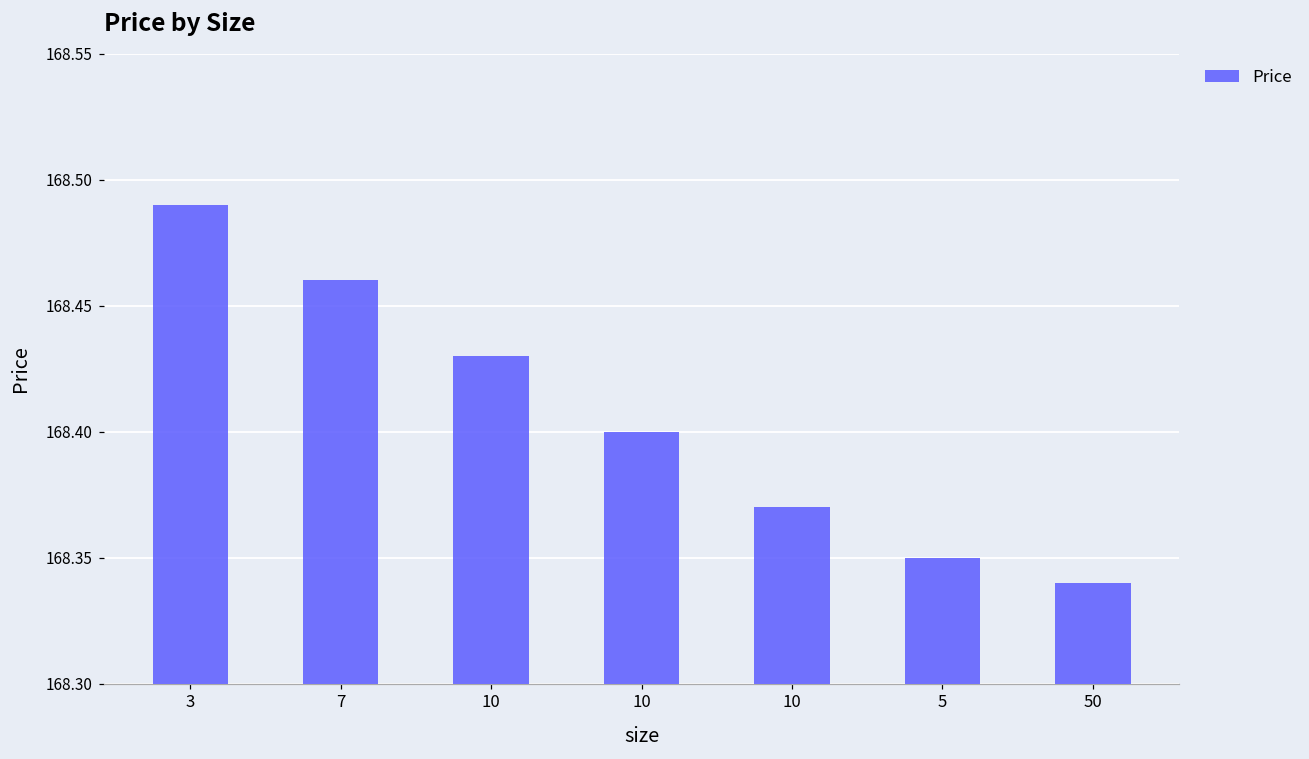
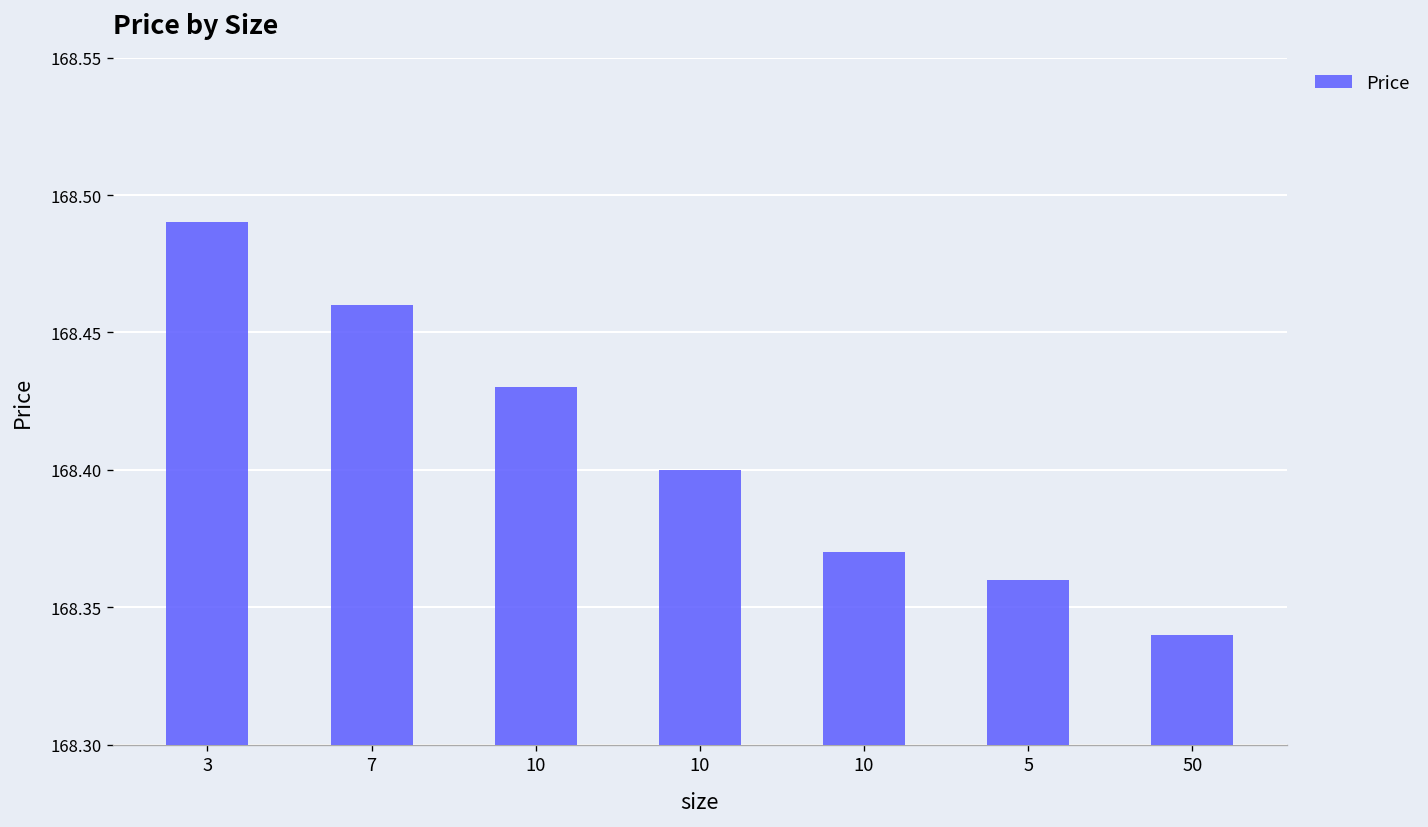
  {
    "3": 168.49,
    "7": 168.46,
-   "5": 168.35,
+   "5": 168.36,
    "50": 168.34
  }
